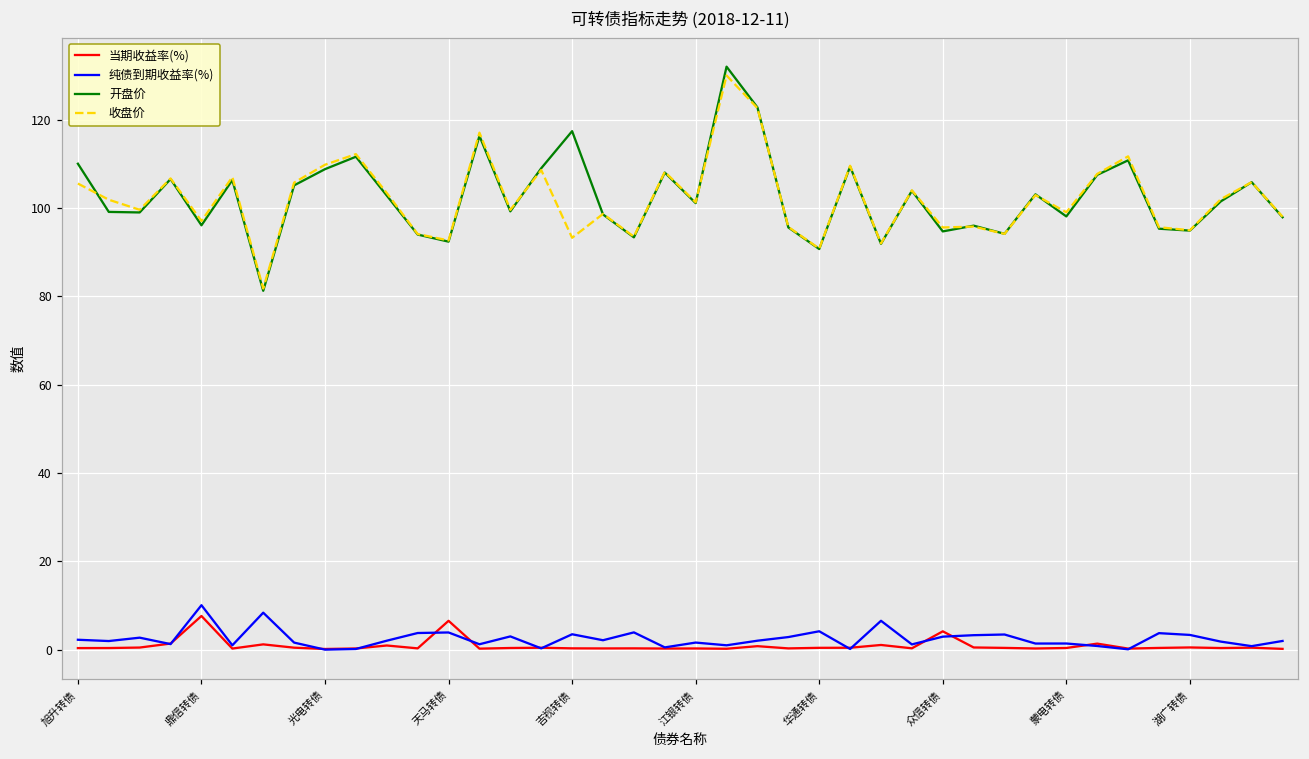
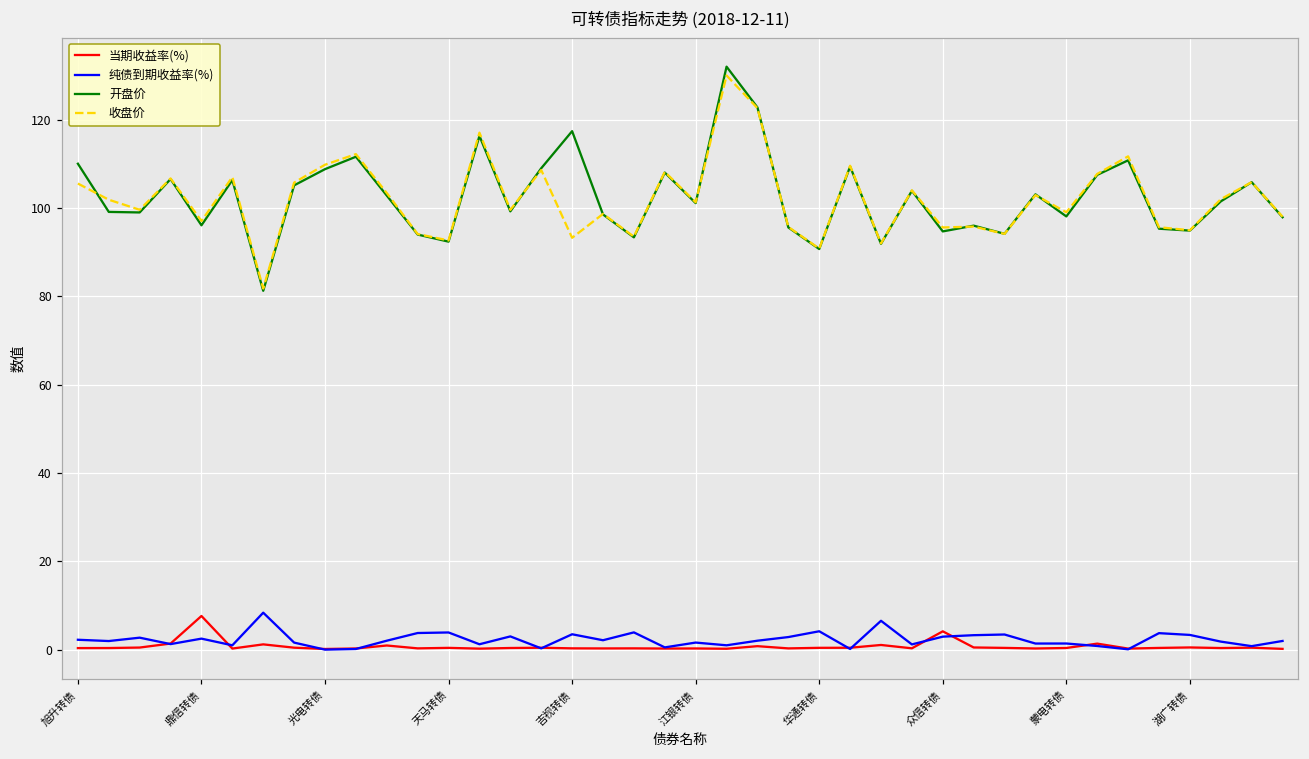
  {
    "当期收益率(%)": {
      "旭升转债": 0,
      "鼎信转债": 8,
-     "天马转债": 7,
+     "天马转债": 0,
      "吉视转债": 0,
      "江银转债": 0,
      "华通转债": 0,
      "众信转债": 4,
      "蒙电转债": 0,
      "湖广转债": 1
    },
    "纯债到期收益率(%)": {
      "旭升转债": 2,
-     "鼎信转债": 10,
+     "鼎信转债": 3,
      "天马转债": 4,
      "吉视转债": 4,
      "江银转债": 2,
      "华通转债": 4,
      "众信转债": 3,
      "蒙电转债": 1,
      "湖广转债": 3
    },
    "开盘价": {
      "旭升转债": 110,
      "鼎信转债": 96,
      "光电转债": 109,
      "吉视转债": 117,
      "众信转债": 95,
      "蒙电转债": 98
    },
    "收盘价": {
      "旭升转债": 106,
      "鼎信转债": 97,
      "光电转债": 110,
      "吉视转债": 93,
      "众信转债": 96,
      "蒙电转债": 99
    }
  }
